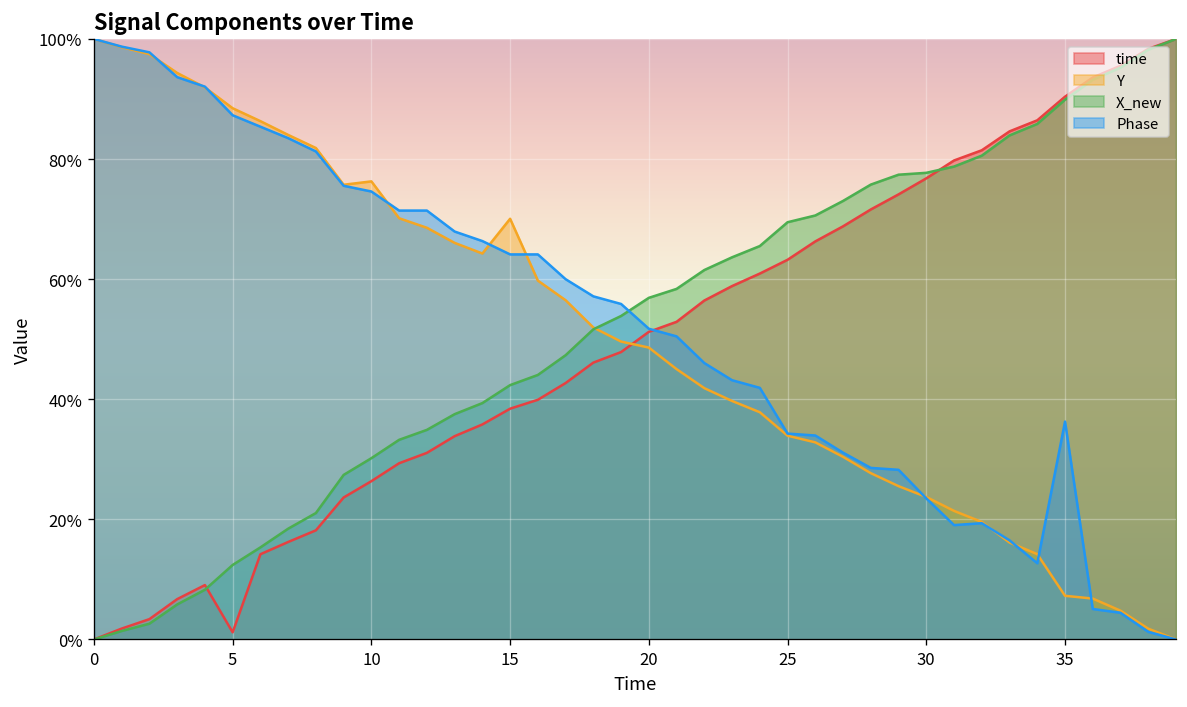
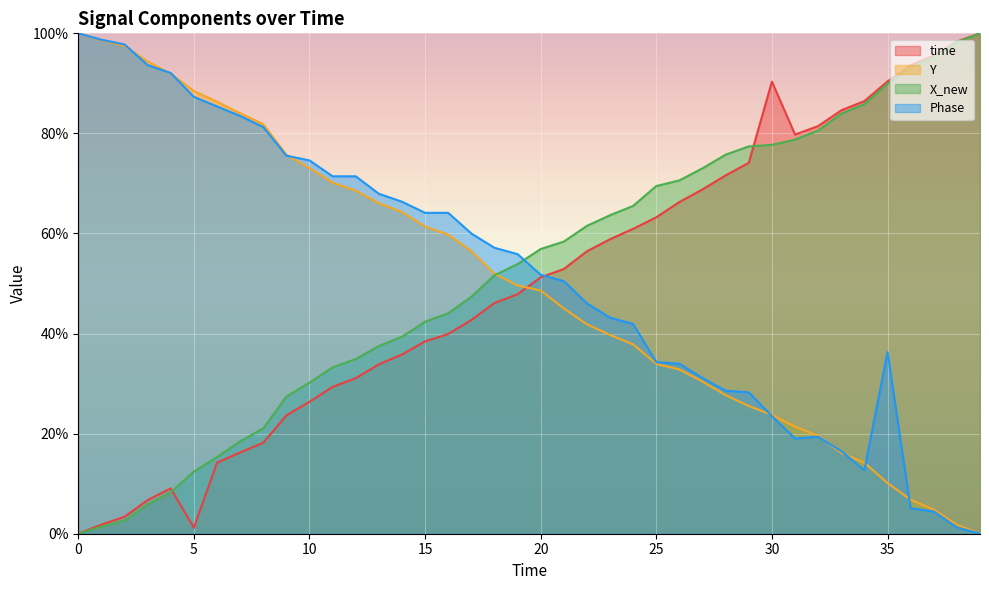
  {
    "time": {
      "5": "1%",
      "10": "26%",
      "15": "38%",
      "20": "51%",
      "25": "63%",
-     "30": "77%"
+     "30": "90%"
    },
    "Y": {
      "5": "88%",
-     "10": "76%",
-     "15": "70%",
+     "10": "73%",
+     "15": "61%",
      "20": "49%",
-     "35": "7%"
+     "35": "10%"
    },
    "X_new": {
      "5": "12%",
      "10": "30%",
      "15": "42%",
      "20": "57%",
      "25": "69%",
      "30": "78%"
    },
    "Phase": {
      "5": "87%",
      "10": "75%",
      "15": "64%",
      "20": "52%",
      "35": "36%"
    }
  }
